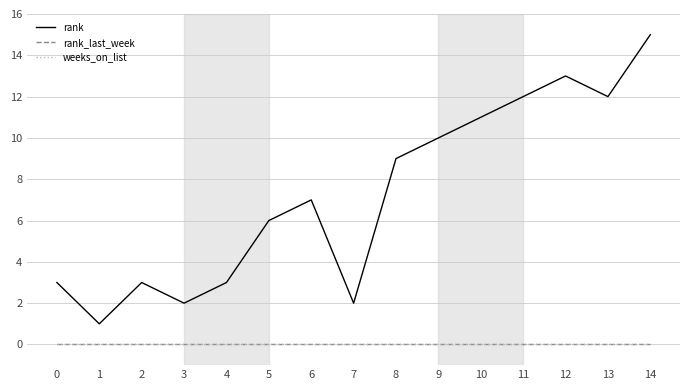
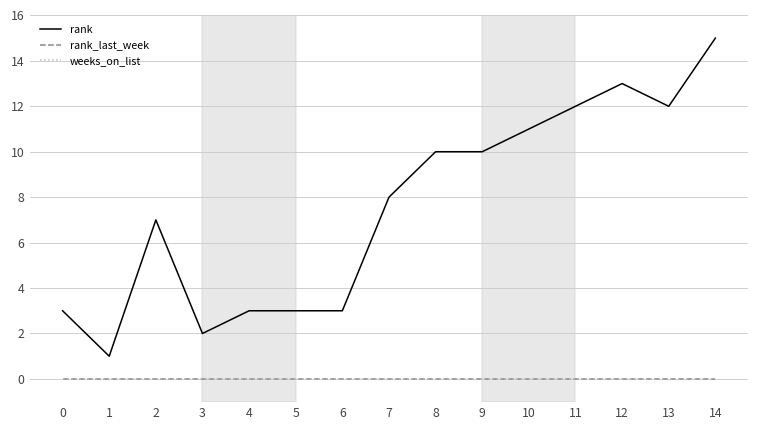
  {
    "rank": {
      "0": 3,
      "1": 1,
-     "2": 3,
+     "2": 7,
      "3": 2,
      "4": 3,
-     "5": 6,
-     "6": 7,
-     "7": 2,
-     "8": 9,
+     "5": 3,
+     "6": 3,
+     "7": 8,
+     "8": 10,
      "9": 10,
      "10": 11,
      "11": 12,
      "12": 13,
      "13": 12,
      "14": 15
    },
    "weeks_on_list": {
      "0": 0,
      "1": 0,
      "2": 0,
      "3": 0,
      "4": 0,
      "5": 0,
      "6": 0,
      "7": 0,
      "8": 0,
      "9": 0,
      "10": 0,
      "11": 0,
      "12": 0,
      "13": 0,
      "14": 0
    }
  }
